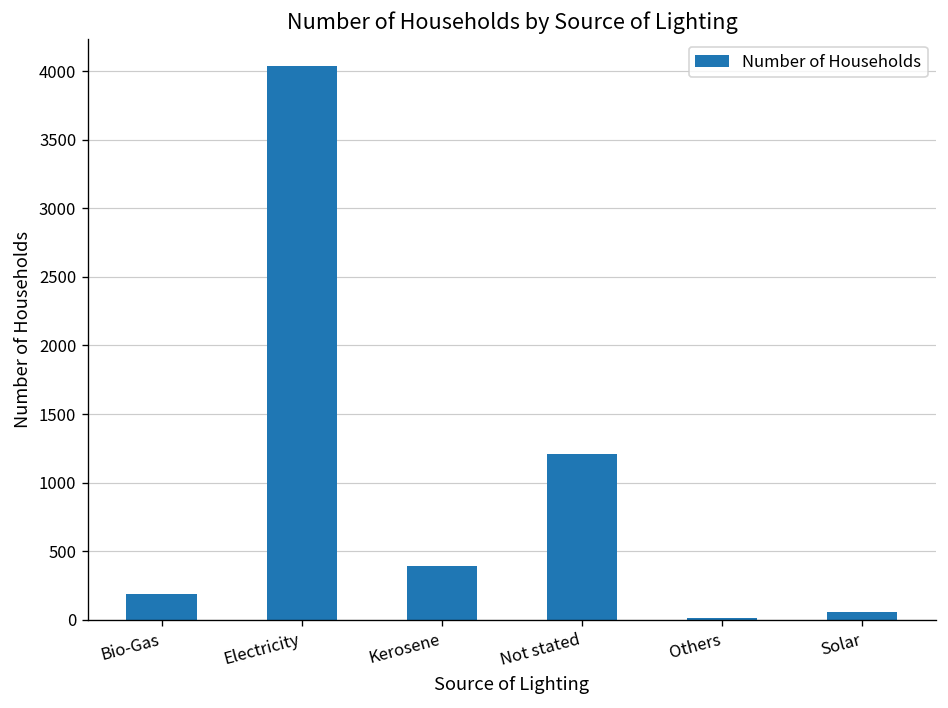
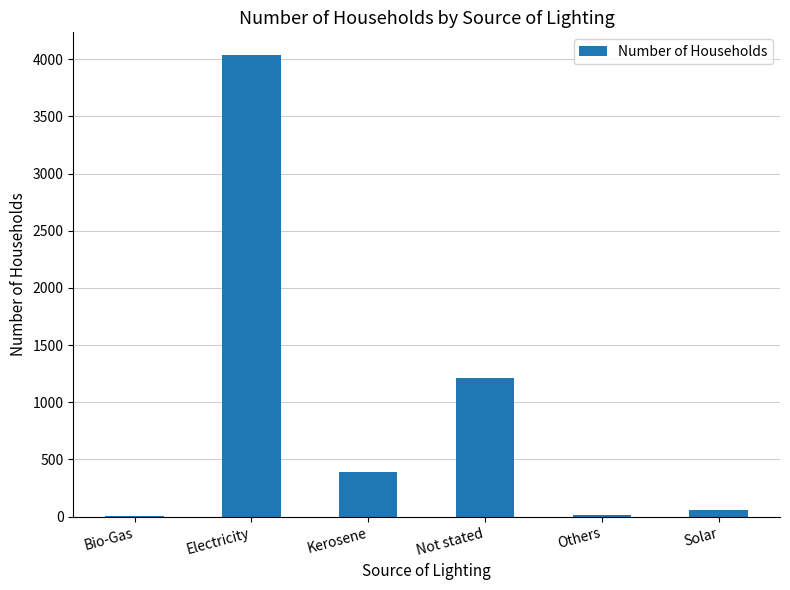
  {
-   "Bio-Gas": 190,
+   "Bio-Gas": 10,
    "Electricity": 4030,
    "Kerosene": 390,
    "Not stated": 1210,
    "Solar": 60
  }
